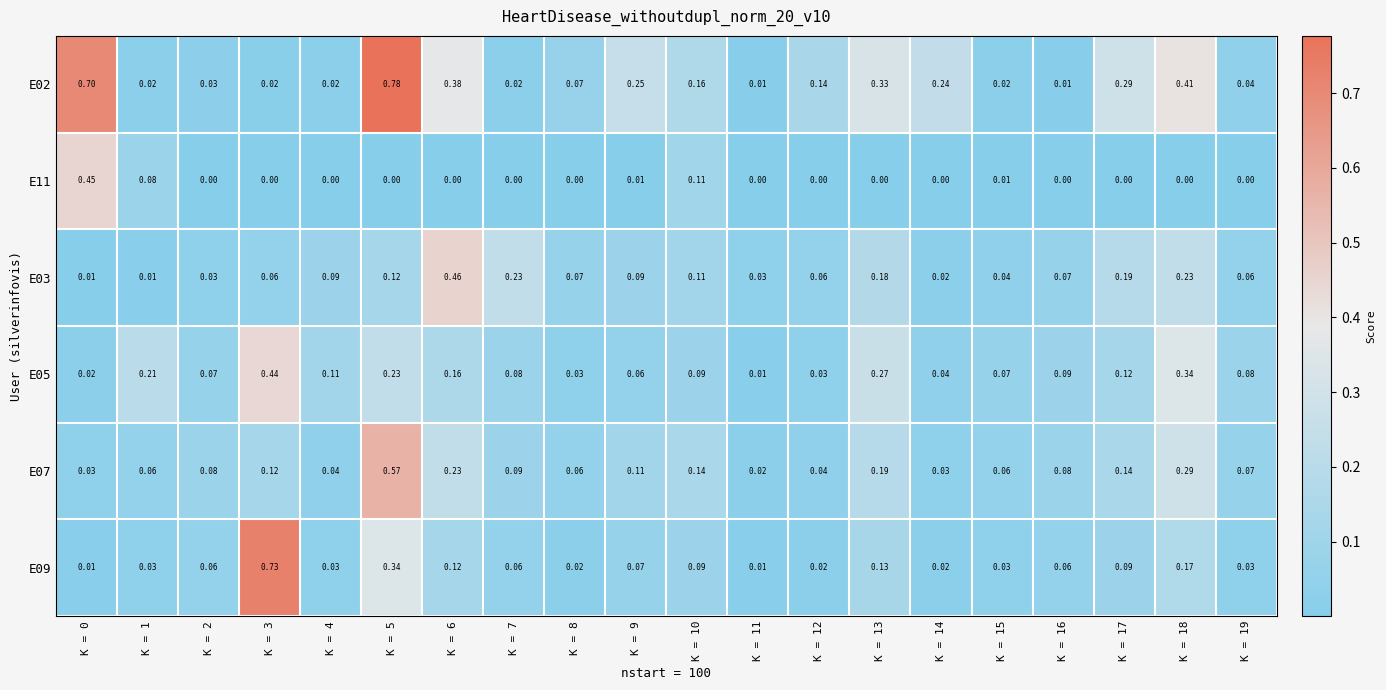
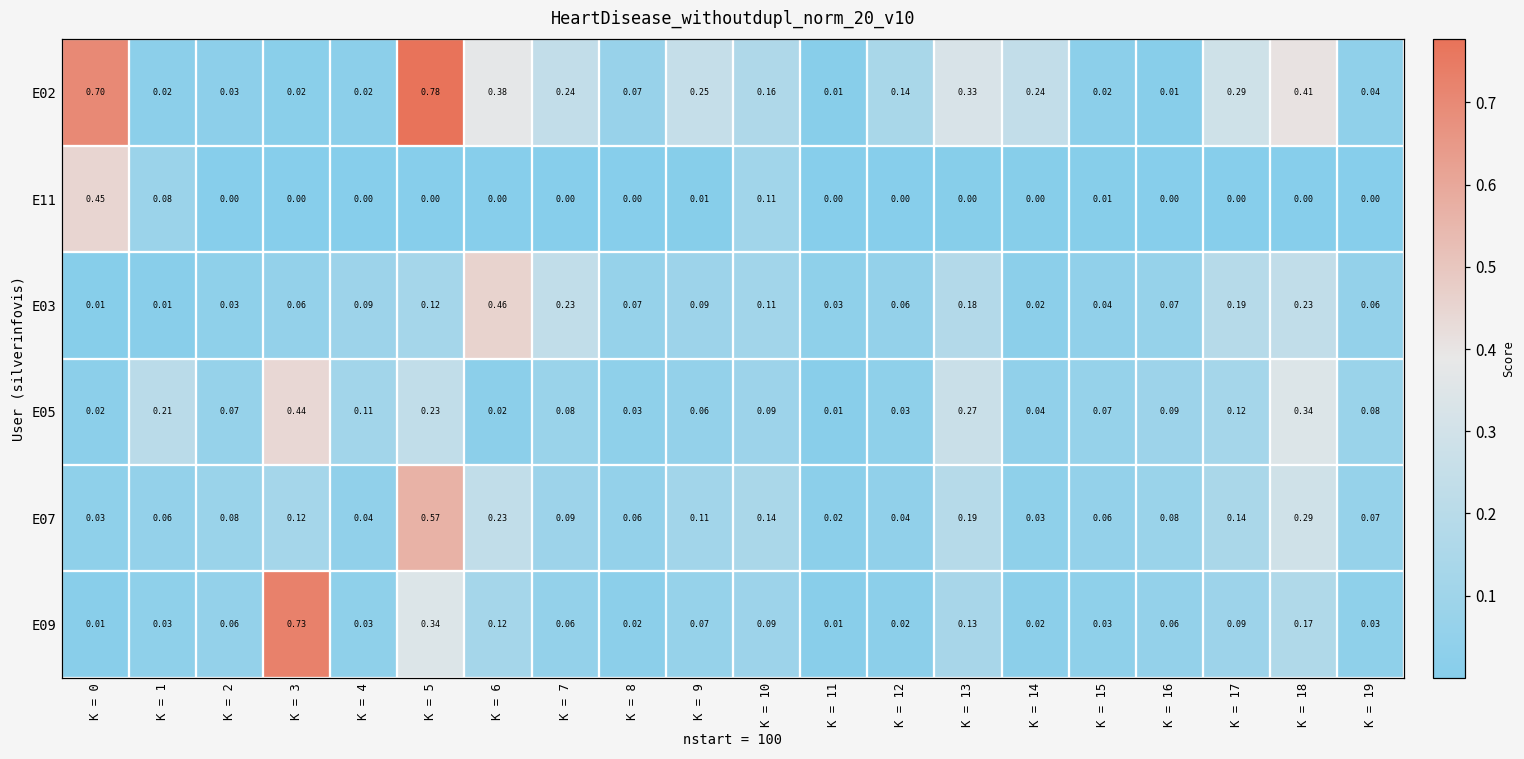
  {
    "E02": {
      "K = 0": 0.70,
      "K = 1": 0.02,
      "K = 2": 0.03,
      "K = 3": 0.02,
      "K = 4": 0.02,
      "K = 5": 0.78,
      "K = 6": 0.38,
-     "K = 7": 0.02,
+     "K = 7": 0.24,
      "K = 8": 0.07,
      "K = 9": 0.25,
      "K = 10": 0.16,
      "K = 11": 0.01,
      "K = 12": 0.14,
      "K = 13": 0.33,
      "K = 14": 0.24,
      "K = 15": 0.02,
      "K = 16": 0.01,
      "K = 17": 0.29,
      "K = 18": 0.41,
      "K = 19": 0.04
    },
    "E11": {
      "K = 0": 0.45,
      "K = 1": 0.08,
      "K = 2": 0.00,
      "K = 3": 0.00,
      "K = 4": 0.00,
      "K = 5": 0.00,
      "K = 6": 0.00,
      "K = 7": 0.00,
      "K = 8": 0.00,
      "K = 9": 0.01,
      "K = 10": 0.11,
      "K = 11": 0.00,
      "K = 12": 0.00,
      "K = 13": 0.00,
      "K = 14": 0.00,
      "K = 15": 0.01,
      "K = 16": 0.00,
      "K = 17": 0.00,
      "K = 18": 0.00,
      "K = 19": 0.00
    },
    "E03": {
      "K = 0": 0.01,
      "K = 1": 0.01,
      "K = 2": 0.03,
      "K = 3": 0.06,
      "K = 4": 0.09,
      "K = 5": 0.12,
      "K = 6": 0.46,
      "K = 7": 0.23,
      "K = 8": 0.07,
      "K = 9": 0.09,
      "K = 10": 0.11,
      "K = 11": 0.03,
      "K = 12": 0.06,
      "K = 13": 0.18,
      "K = 14": 0.02,
      "K = 15": 0.04,
      "K = 16": 0.07,
      "K = 17": 0.19,
      "K = 18": 0.23,
      "K = 19": 0.06
    },
    "E05": {
      "K = 0": 0.02,
      "K = 1": 0.21,
      "K = 2": 0.07,
      "K = 3": 0.44,
      "K = 4": 0.11,
      "K = 5": 0.23,
-     "K = 6": 0.16,
+     "K = 6": 0.02,
      "K = 7": 0.08,
      "K = 8": 0.03,
      "K = 9": 0.06,
      "K = 10": 0.09,
      "K = 11": 0.01,
      "K = 12": 0.03,
      "K = 13": 0.27,
      "K = 14": 0.04,
      "K = 15": 0.07,
      "K = 16": 0.09,
      "K = 17": 0.12,
      "K = 18": 0.34,
      "K = 19": 0.08
    },
    "E07": {
      "K = 0": 0.03,
      "K = 1": 0.06,
      "K = 2": 0.08,
      "K = 3": 0.12,
      "K = 4": 0.04,
      "K = 5": 0.57,
      "K = 6": 0.23,
      "K = 7": 0.09,
      "K = 8": 0.06,
      "K = 9": 0.11,
      "K = 10": 0.14,
      "K = 11": 0.02,
      "K = 12": 0.04,
      "K = 13": 0.19,
      "K = 14": 0.03,
      "K = 15": 0.06,
      "K = 16": 0.08,
      "K = 17": 0.14,
      "K = 18": 0.29,
      "K = 19": 0.07
    },
    "E09": {
      "K = 0": 0.01,
      "K = 1": 0.03,
      "K = 2": 0.06,
      "K = 3": 0.73,
      "K = 4": 0.03,
      "K = 5": 0.34,
      "K = 6": 0.12,
      "K = 7": 0.06,
      "K = 8": 0.02,
      "K = 9": 0.07,
      "K = 10": 0.09,
      "K = 11": 0.01,
      "K = 12": 0.02,
      "K = 13": 0.13,
      "K = 14": 0.02,
      "K = 15": 0.03,
      "K = 16": 0.06,
      "K = 17": 0.09,
      "K = 18": 0.17,
      "K = 19": 0.03
    }
  }
